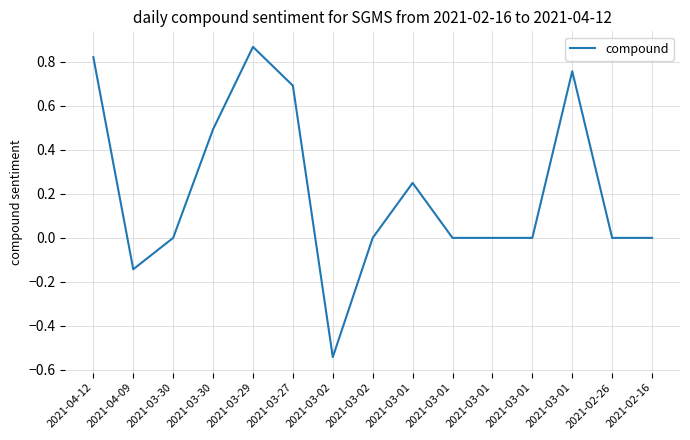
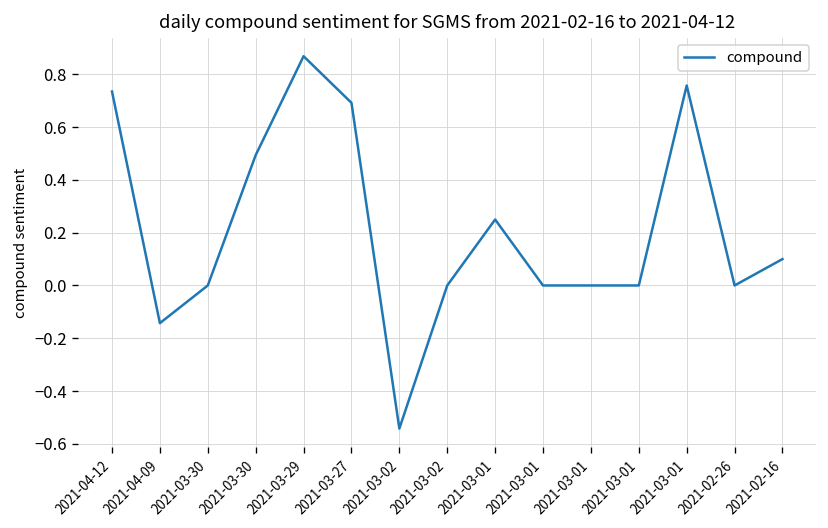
  {
-   "2021-04-12": 0.82,
+   "2021-04-12": 0.74,
    "2021-04-09": -0.14,
    "2021-03-29": 0.87,
    "2021-03-27": 0.69,
    "2021-02-26": 0.00,
-   "2021-02-16": 0.0
+   "2021-02-16": 0.1
  }
